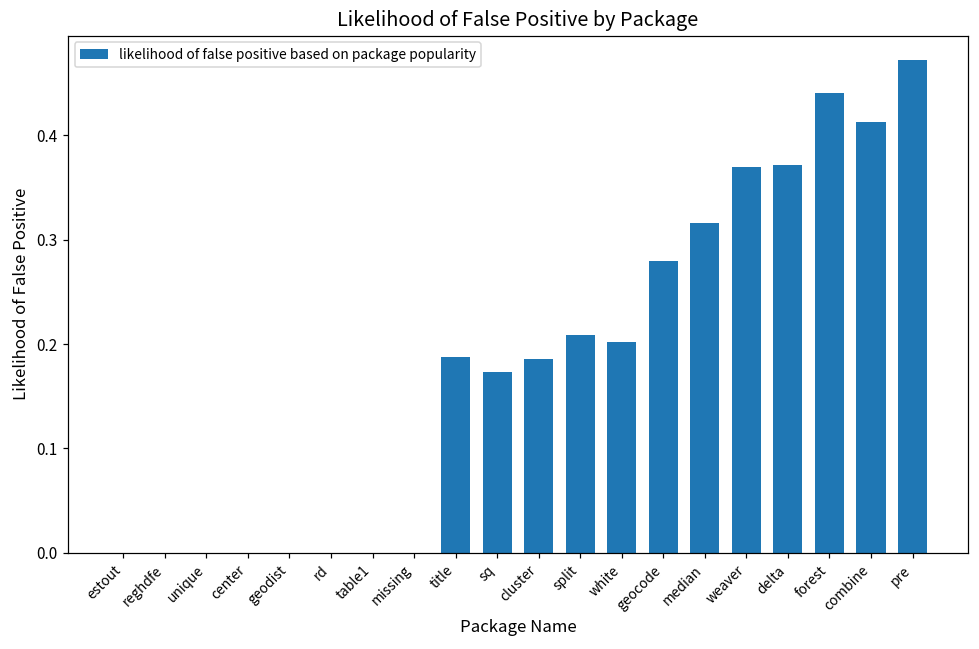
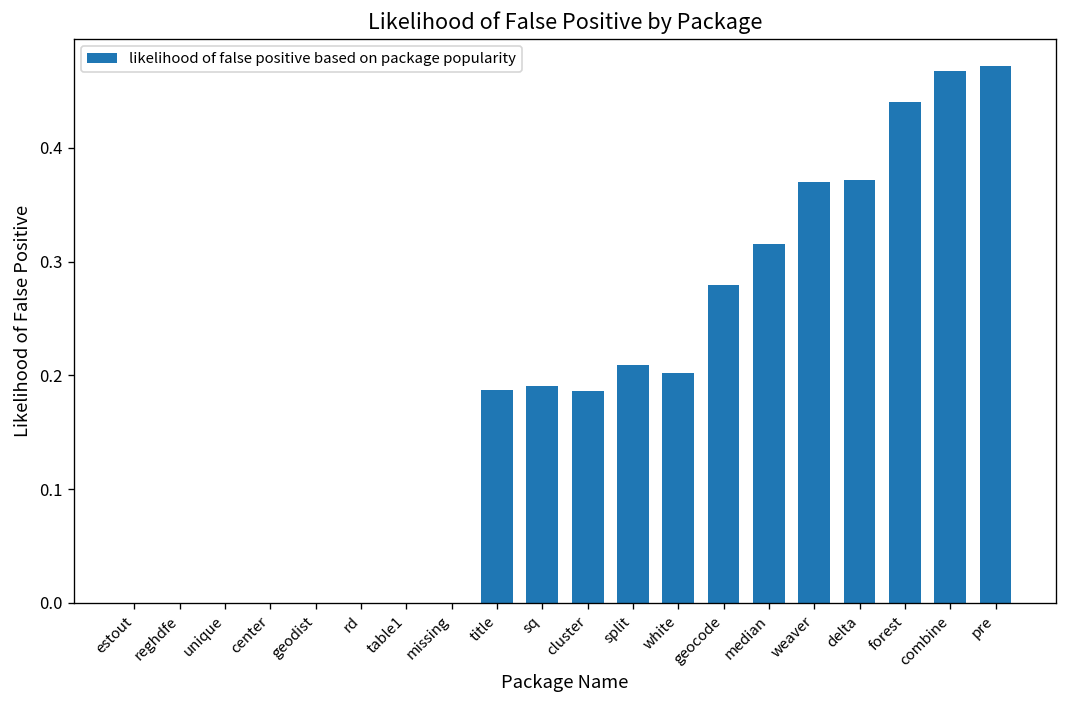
  {
    "estout": 0.00,
    "reghdfe": 0.00,
    "unique": 0.00,
    "center": 0.00,
    "geodist": 0.00,
    "rd": 0.00,
    "table1": 0.00,
    "missing": 0.00,
    "title": 0.19,
-   "sq": 0.17,
+   "sq": 0.19,
    "cluster": 0.19,
    "split": 0.21,
    "white": 0.20,
    "geocode": 0.28,
    "median": 0.32,
    "weaver": 0.37,
    "delta": 0.37,
    "forest": 0.44,
-   "combine": 0.41,
+   "combine": 0.47,
    "pre": 0.47
  }
